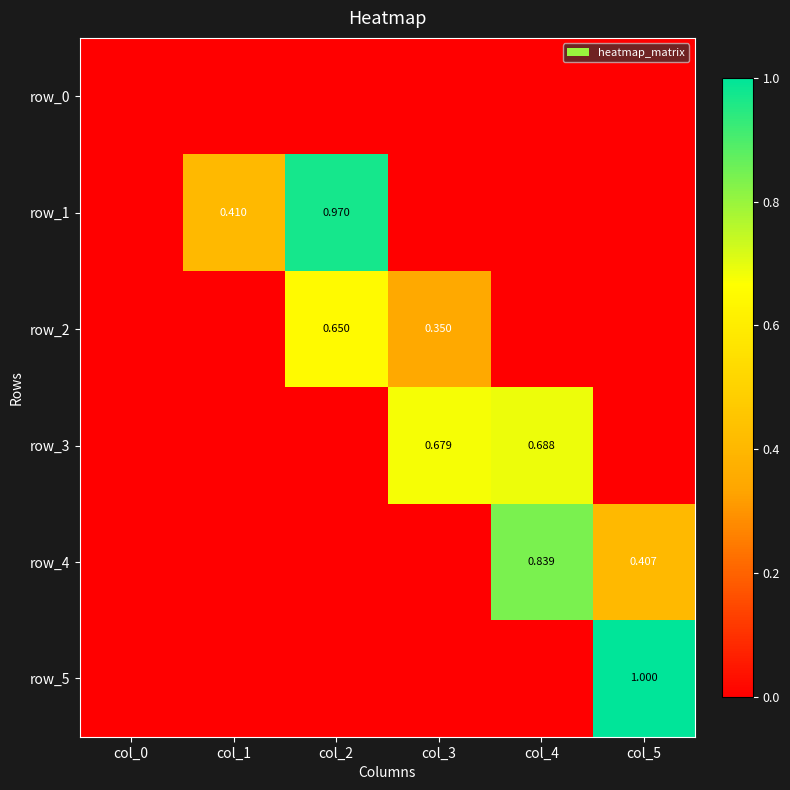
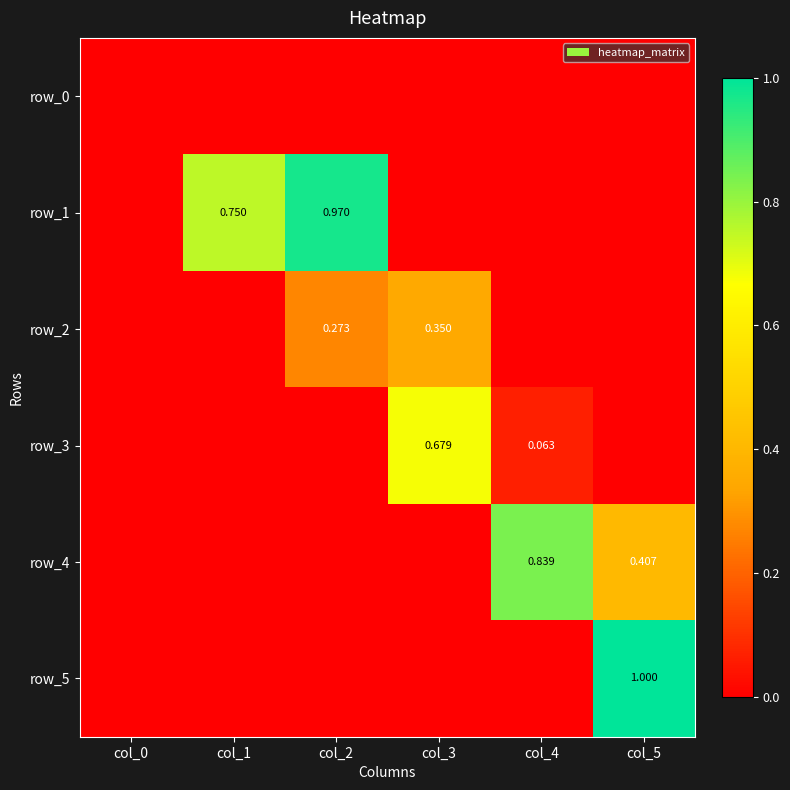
  {
    "row_1": {
-     "col_1": 0.410,
+     "col_1": 0.750,
      "col_2": 0.970
    },
    "row_2": {
-     "col_2": 0.650,
+     "col_2": 0.273,
      "col_3": 0.350
    },
    "row_3": {
      "col_3": 0.679,
-     "col_4": 0.688
+     "col_4": 0.063
    },
    "row_4": {
      "col_4": 0.839,
      "col_5": 0.407
    },
    "row_5": {
      "col_5": 1.000
    }
  }
